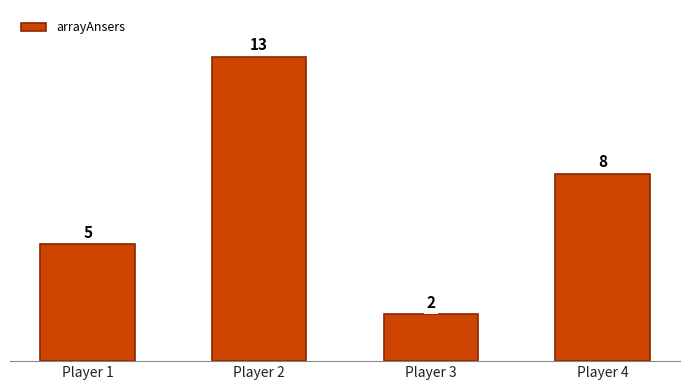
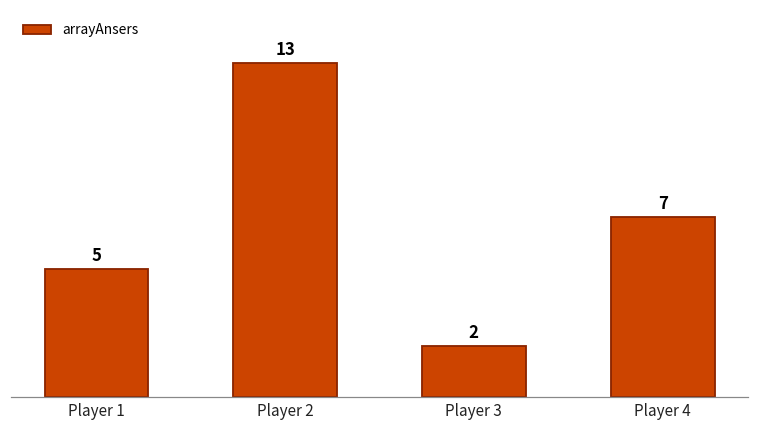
  {
-   "Player 4": 8
+   "Player 4": 7
  }
